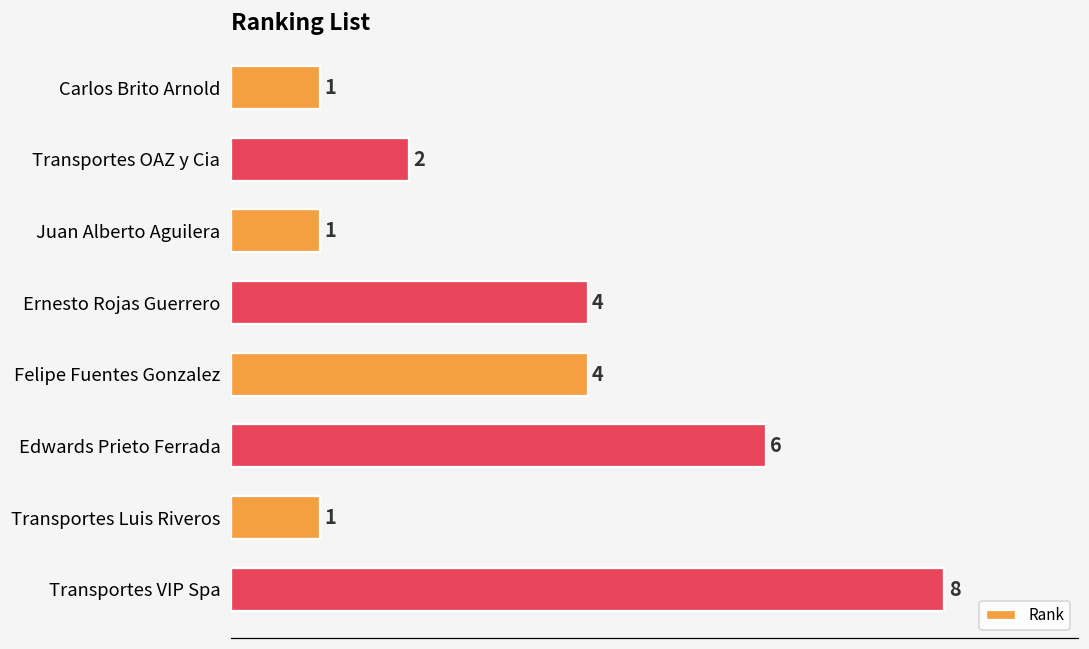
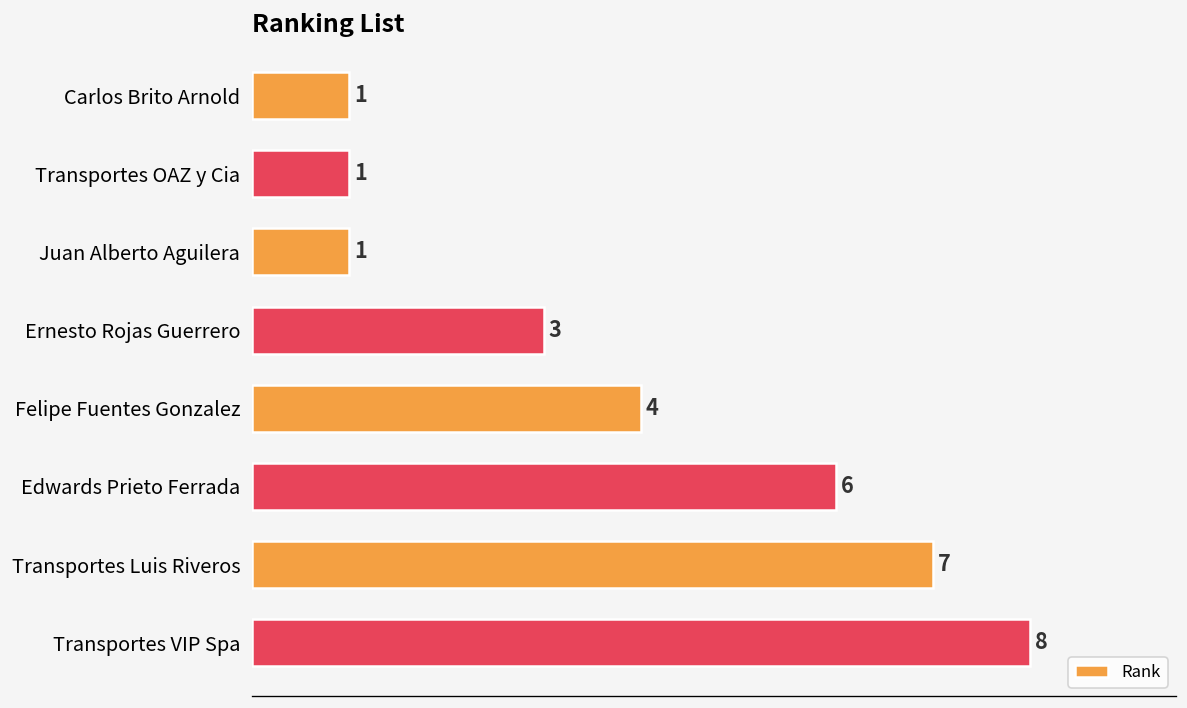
  {
    "Carlos Brito Arnold": 1,
-   "Transportes OAZ y Cia": 2,
+   "Transportes OAZ y Cia": 1,
    "Juan Alberto Aguilera": 1,
-   "Ernesto Rojas Guerrero": 4,
+   "Ernesto Rojas Guerrero": 3,
    "Felipe Fuentes Gonzalez": 4,
    "Edwards Prieto Ferrada": 6,
-   "Transportes Luis Riveros": 1,
+   "Transportes Luis Riveros": 7,
    "Transportes VIP Spa": 8
  }
